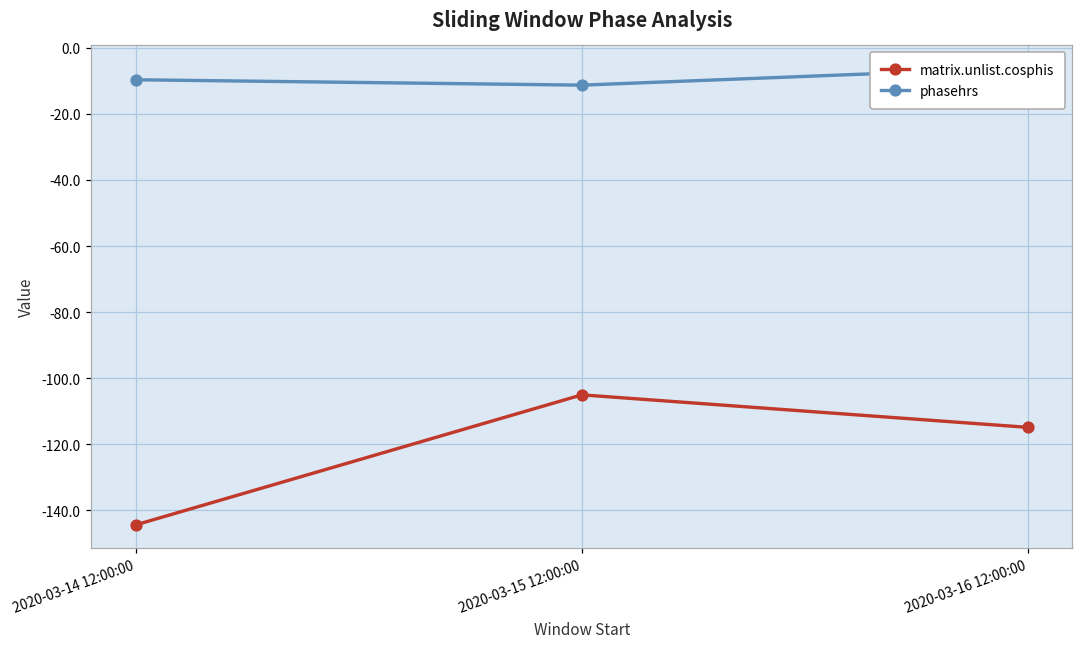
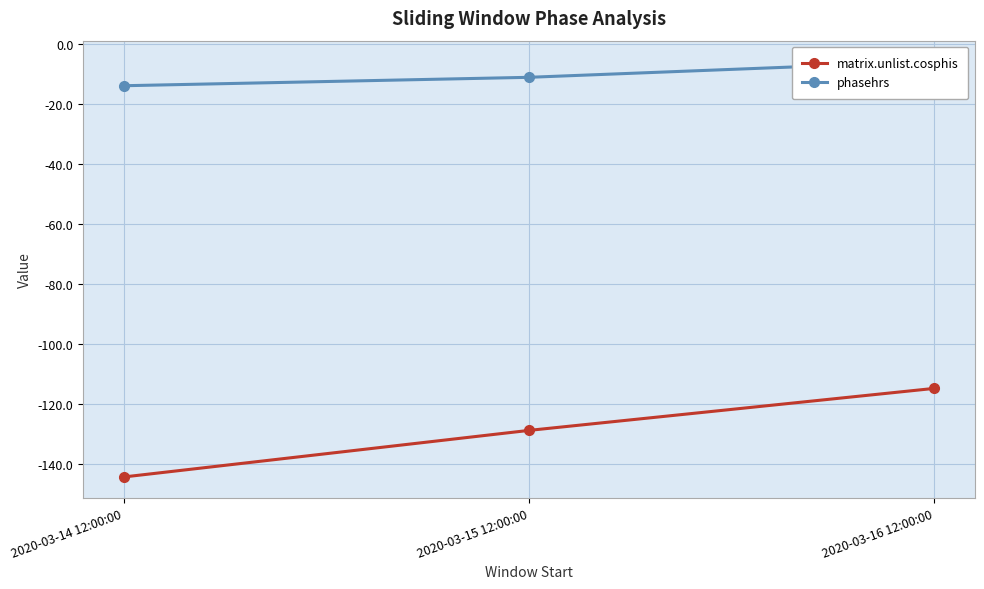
  {
    "matrix.unlist.cosphis": {
      "2020-03-14 12:00:00": -144,
-     "2020-03-15 12:00:00": -105,
+     "2020-03-15 12:00:00": -129,
      "2020-03-16 12:00:00": -115
    },
    "phasehrs": {
-     "2020-03-14 12:00:00": -10,
+     "2020-03-14 12:00:00": -14,
      "2020-03-15 12:00:00": -11
    }
  }
